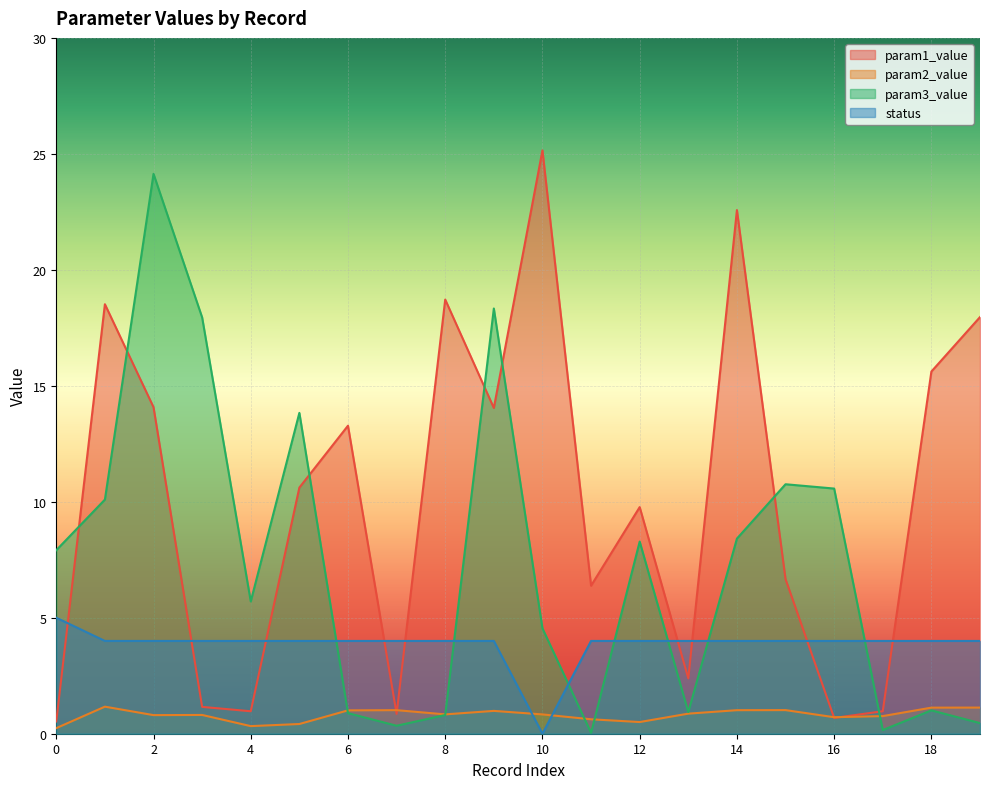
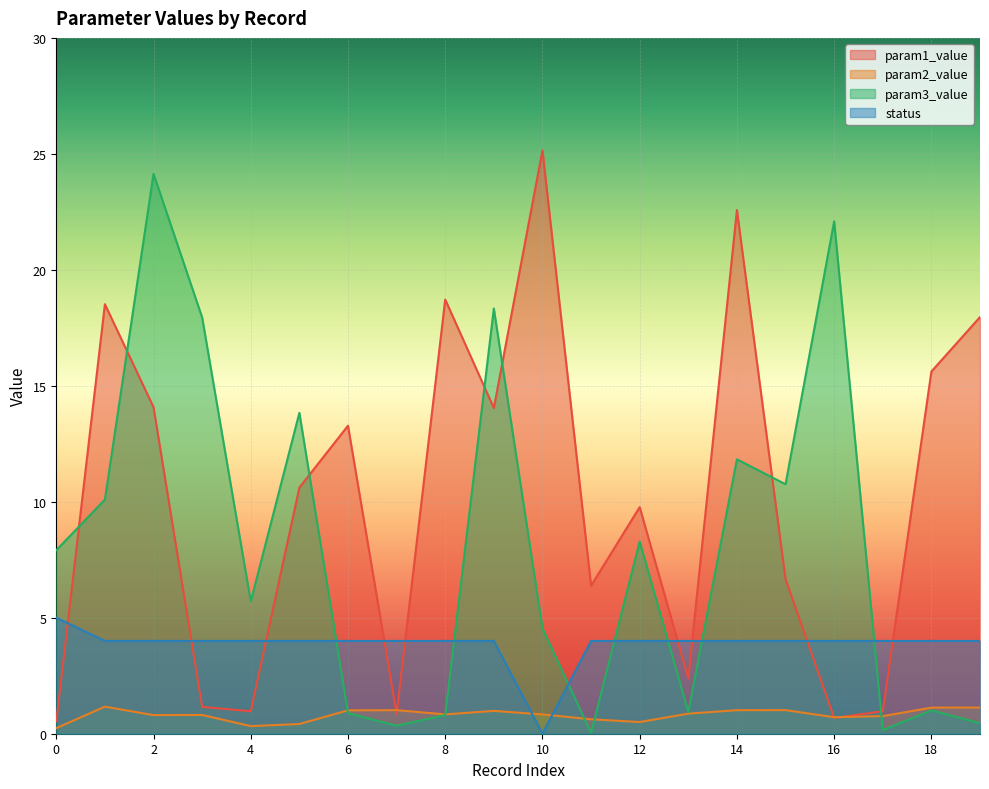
  {
    "param3_value": {
      "0": 7.9,
      "2": 24.1,
      "4": 5.7,
      "6": 0.9,
      "10": 4.5,
      "12": 8.3,
-     "14": 8.4,
-     "16": 10.6,
+     "14": 11.8,
+     "16": 22.1,
      "18": 1.0
    },
    "status": {
      "0": 5.0,
      "2": 4.0,
      "4": 4.0,
      "6": 4.0,
      "8": 4.0,
      "10": 0.0,
      "12": 4.0,
      "14": 4.0,
      "16": 4.0,
      "18": 4.0
    }
  }
